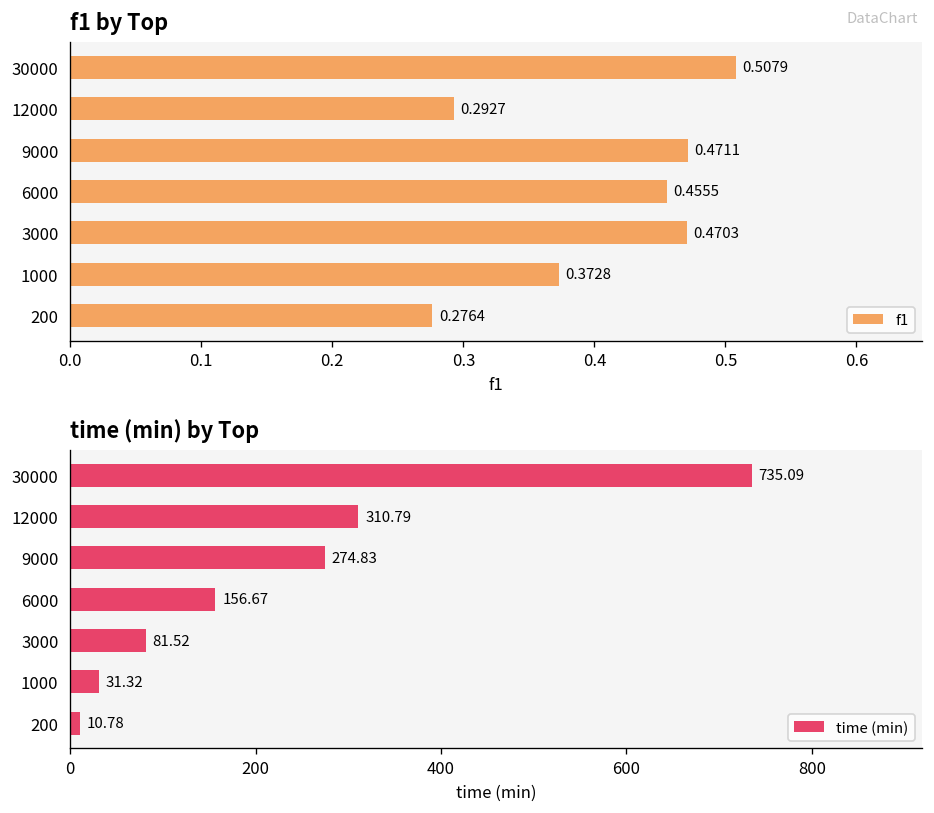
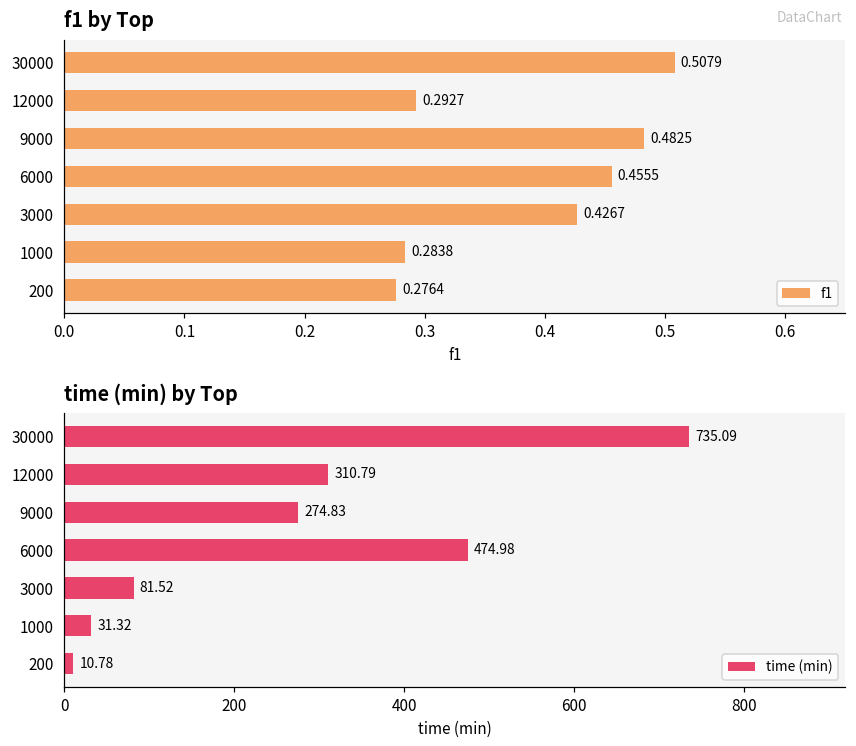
  {
    "f1 by Top": {
      "30000": 0.5079,
      "12000": 0.2927,
-     "9000": 0.4711,
+     "9000": 0.4825,
      "6000": 0.4555,
-     "3000": 0.4703,
-     "1000": 0.3728,
+     "3000": 0.4267,
+     "1000": 0.2838,
      "200": 0.2764
    },
    "time (min) by Top": {
      "30000": 735.09,
      "12000": 310.79,
      "9000": 274.83,
-     "6000": 156.67,
+     "6000": 474.98,
      "3000": 81.52,
      "1000": 31.32,
      "200": 10.78
    }
  }
